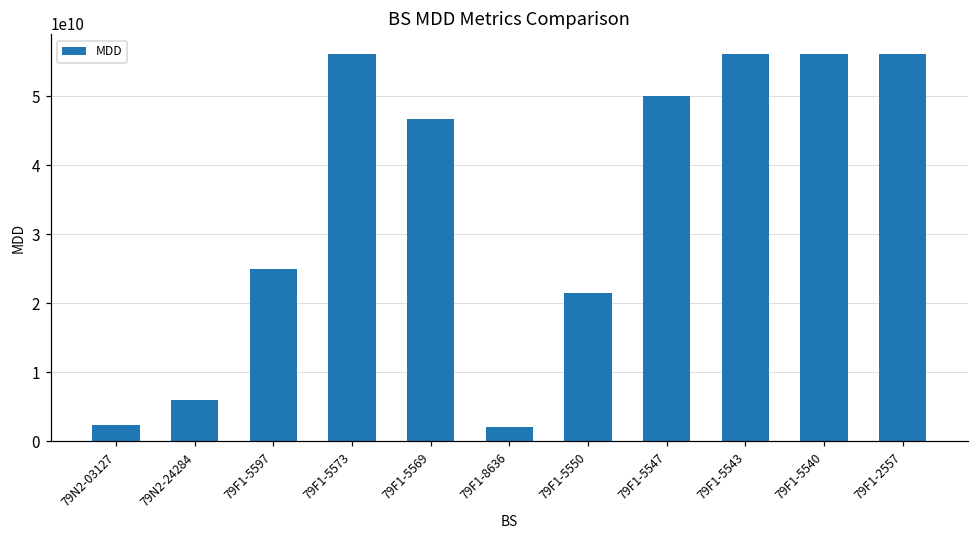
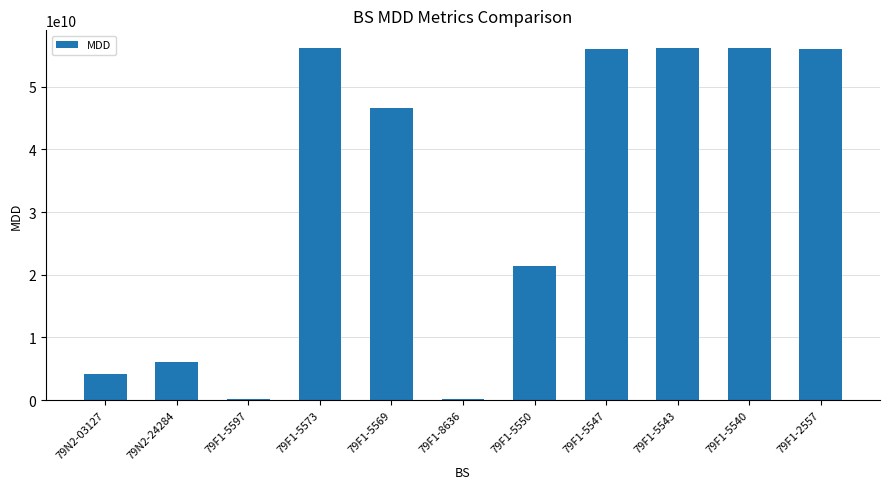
  {
-   "79N2-03127": 2000000000,
+   "79N2-03127": 4000000000,
    "79N2-24284": 6000000000,
-   "79F1-5597": 25000000000,
+   "79F1-5597": 0,
    "79F1-5573": 56000000000,
    "79F1-5569": 47000000000,
-   "79F1-8636": 2000000000,
+   "79F1-8636": 0,
    "79F1-5550": 21000000000,
-   "79F1-5547": 50000000000,
+   "79F1-5547": 56000000000,
    "79F1-5543": 56000000000,
    "79F1-5540": 56000000000,
    "79F1-2557": 56000000000
  }
